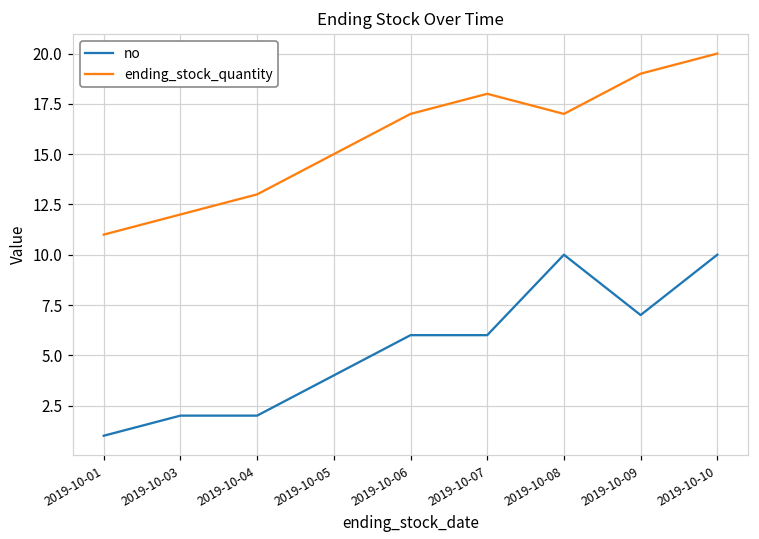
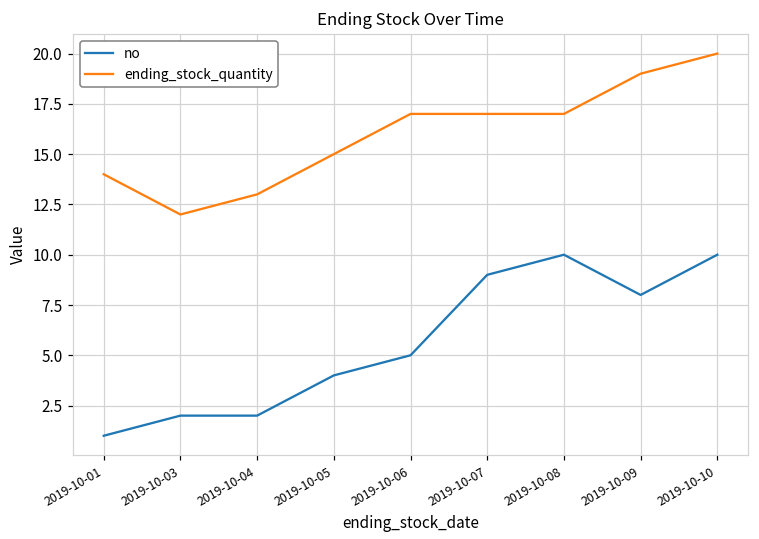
  {
    "no": {
      "2019-10-01": 1,
      "2019-10-03": 2,
      "2019-10-04": 2,
      "2019-10-05": 4,
-     "2019-10-06": 6,
-     "2019-10-07": 6,
+     "2019-10-06": 5,
+     "2019-10-07": 9,
      "2019-10-08": 10,
-     "2019-10-09": 7,
+     "2019-10-09": 8,
      "2019-10-10": 10
    },
    "ending_stock_quantity": {
-     "2019-10-01": 11,
+     "2019-10-01": 14,
      "2019-10-03": 12,
      "2019-10-04": 13,
      "2019-10-05": 15,
      "2019-10-06": 17,
-     "2019-10-07": 18,
+     "2019-10-07": 17,
      "2019-10-08": 17,
      "2019-10-09": 19,
      "2019-10-10": 20
    }
  }
